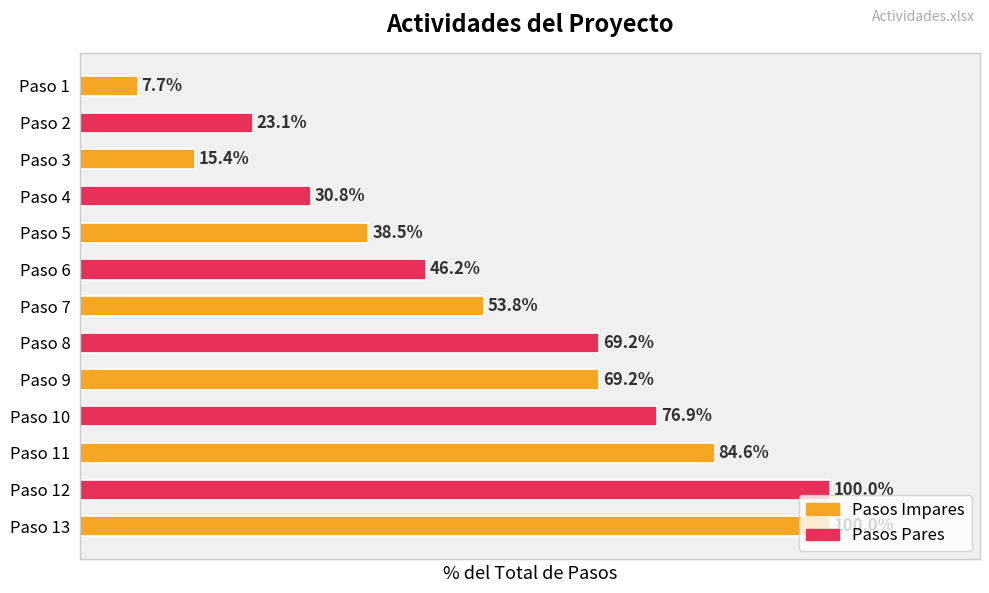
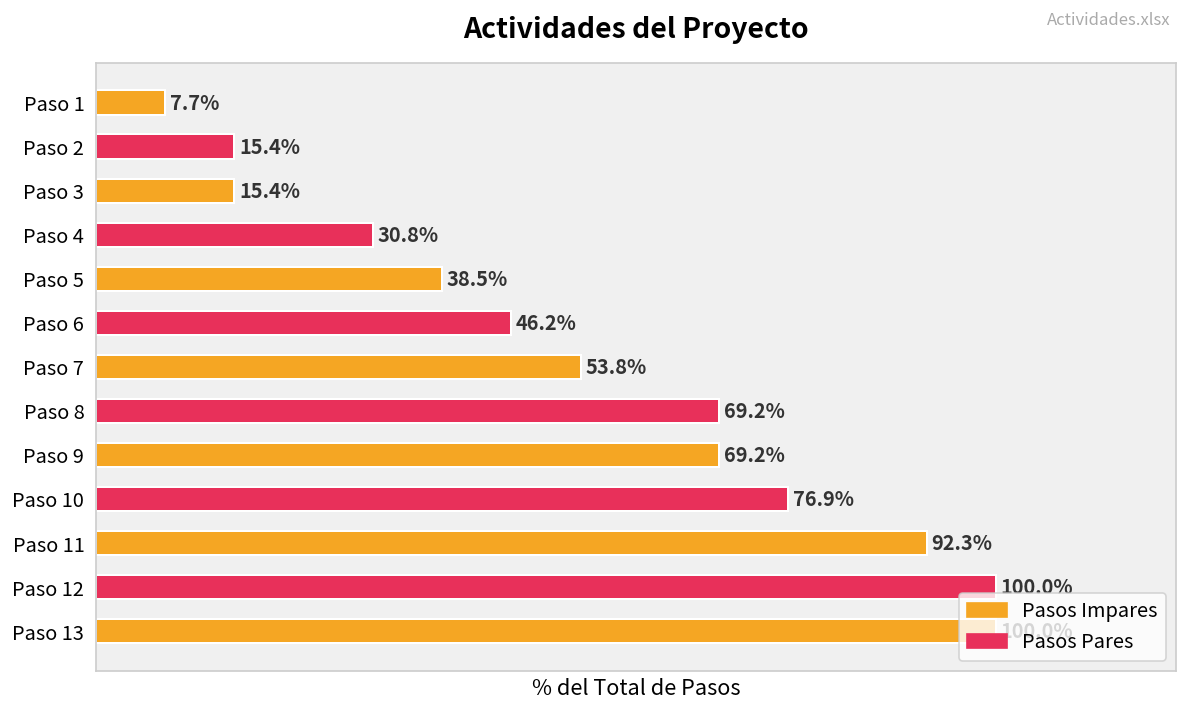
  {
    "Paso 1": "7.7%",
-   "Paso 2": "23.1%",
+   "Paso 2": "15.4%",
    "Paso 3": "15.4%",
    "Paso 4": "30.8%",
    "Paso 5": "38.5%",
    "Paso 6": "46.2%",
    "Paso 7": "53.8%",
    "Paso 8": "69.2%",
    "Paso 9": "69.2%",
    "Paso 10": "76.9%",
-   "Paso 11": "84.6%"
+   "Paso 11": "92.3%"
  }
